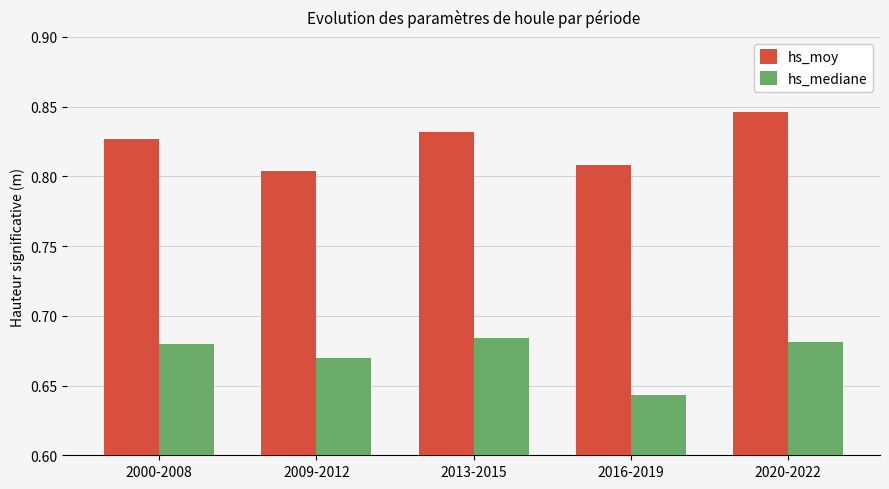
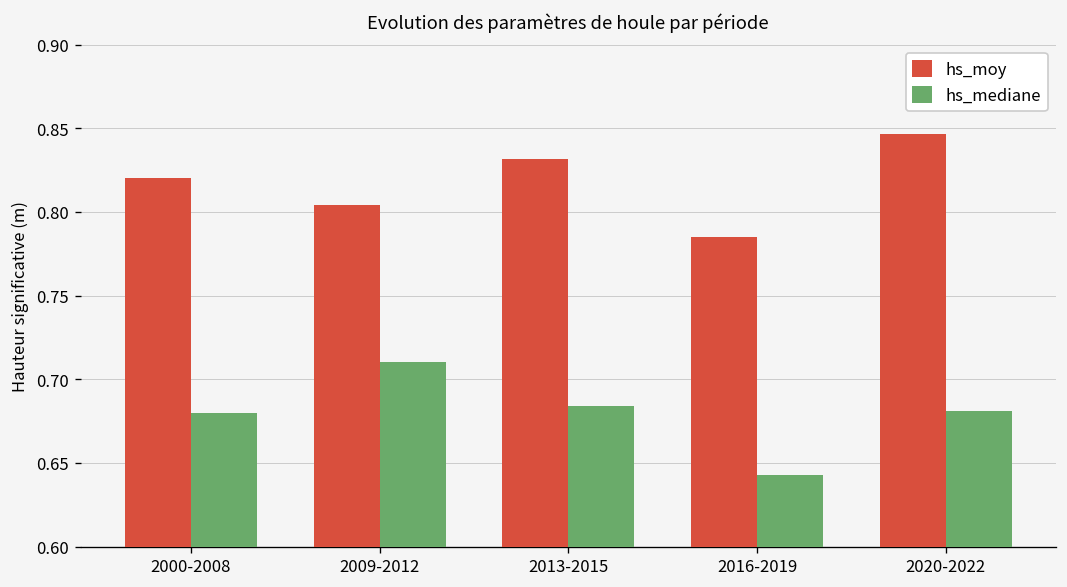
  {
    "hs_moy": {
-     "2000-2008": 0.827,
+     "2000-2008": 0.821,
      "2009-2012": 0.804,
      "2013-2015": 0.832,
-     "2016-2019": 0.808,
+     "2016-2019": 0.785,
      "2020-2022": 0.846
    },
    "hs_mediane": {
      "2000-2008": 0.68,
-     "2009-2012": 0.67,
+     "2009-2012": 0.71,
      "2013-2015": 0.684,
      "2016-2019": 0.643,
      "2020-2022": 0.68
    }
  }
